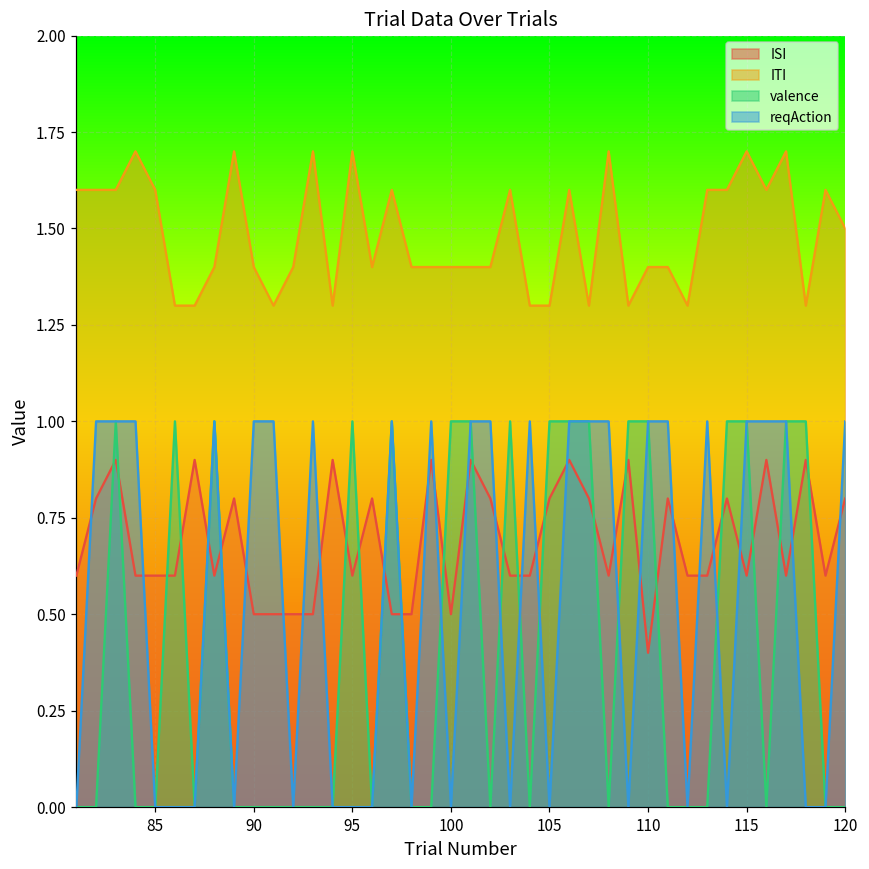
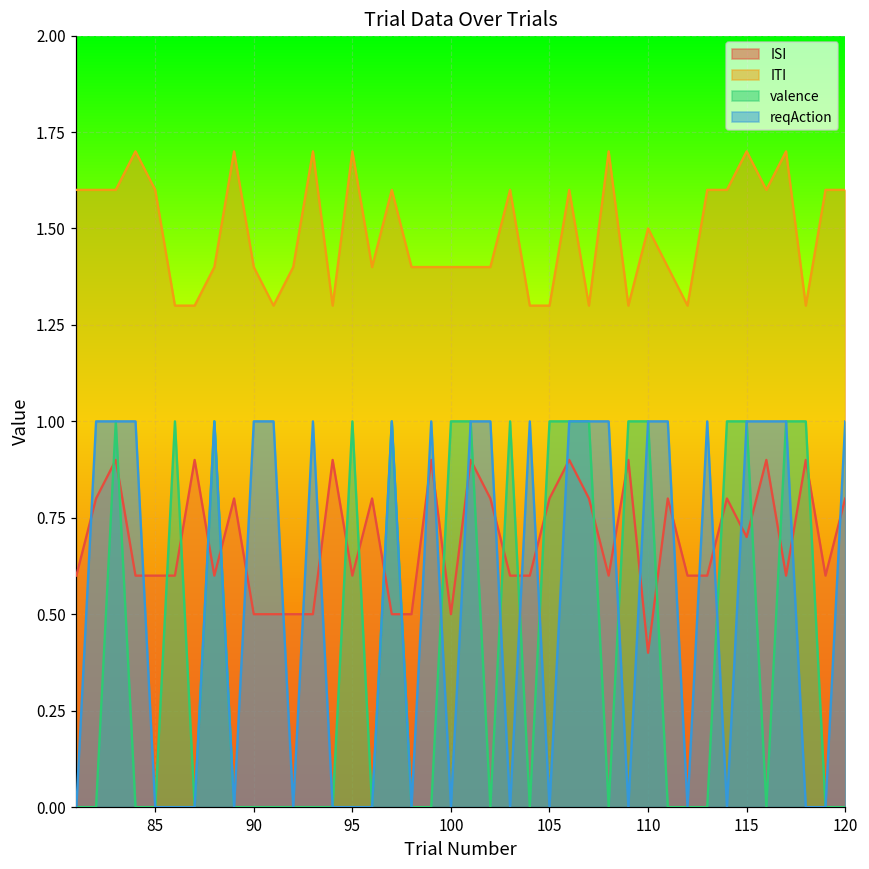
  {
    "ISI": {
      "85": 0.6,
      "90": 0.5,
      "95": 0.6,
      "100": 0.5,
      "105": 0.8,
      "110": 0.4,
-     "115": 0.6,
+     "115": 0.7,
      "120": 0.8
    },
    "ITI": {
      "85": 1.6,
      "90": 1.4,
      "95": 1.7,
      "100": 1.4,
      "105": 1.3,
-     "110": 1.4,
+     "110": 1.5,
      "115": 1.7,
-     "120": 1.5
+     "120": 1.6
    },
    "valence": {
      "90": 0.0,
      "95": 1.0,
      "100": 1.0,
      "105": 1.0,
      "120": 0.0
    },
    "reqAction": {
      "90": 1.0,
      "95": 0.0,
      "100": 0.0,
      "105": 0.0,
      "120": 1.0
    }
  }
